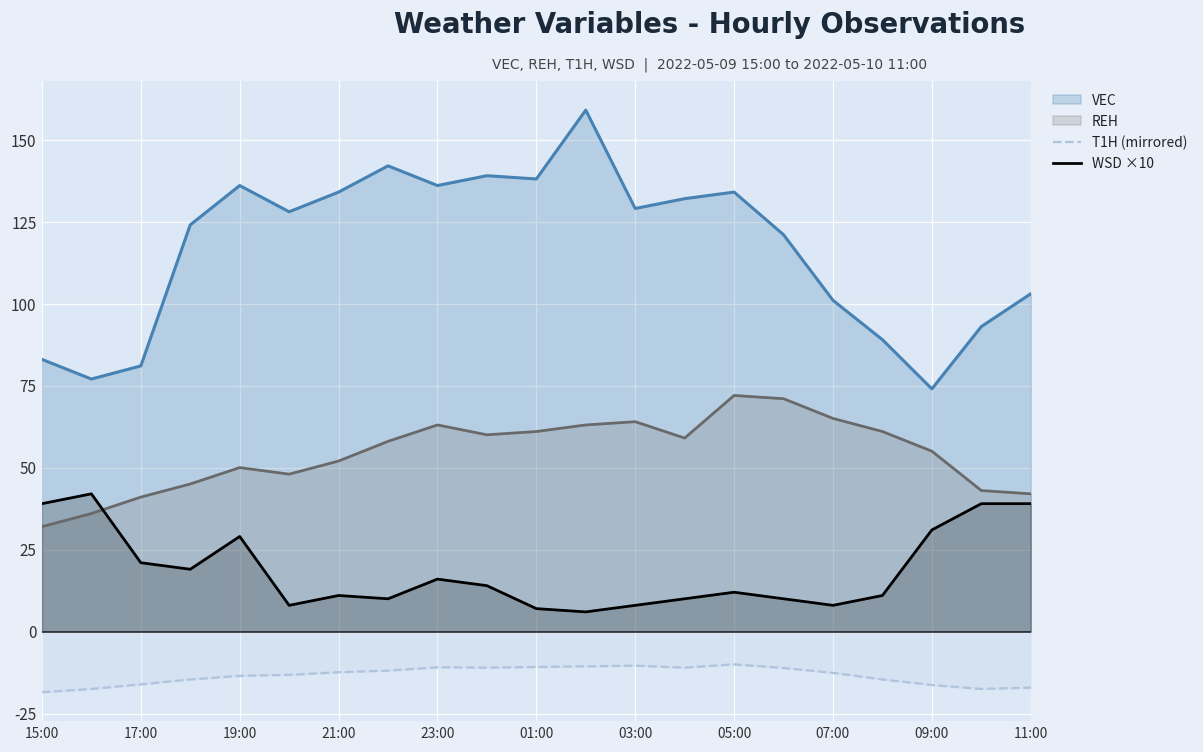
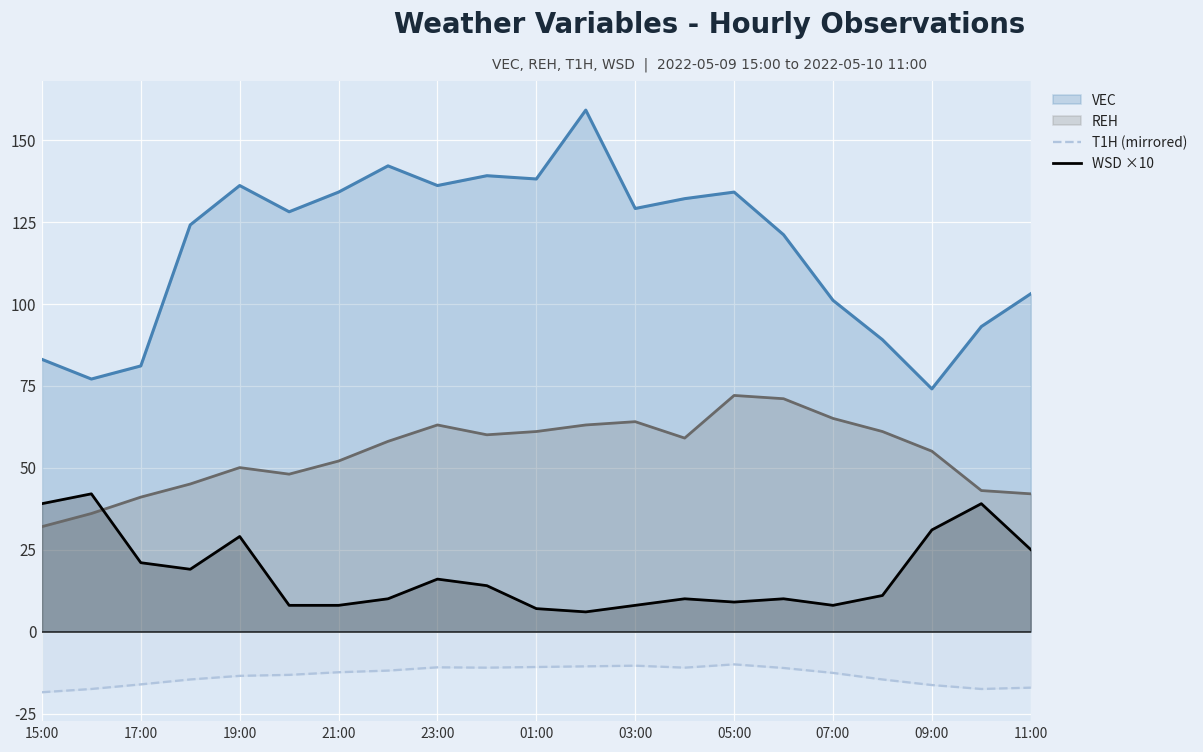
  {
    "WSD ×10": {
      "15:00": 39,
      "17:00": 21,
      "19:00": 29,
-     "21:00": 11,
+     "21:00": 8,
      "23:00": 16,
      "01:00": 7,
      "03:00": 8,
-     "05:00": 12,
+     "05:00": 9,
      "07:00": 8,
      "09:00": 31,
-     "11:00": 39
+     "11:00": 25
    }
  }
